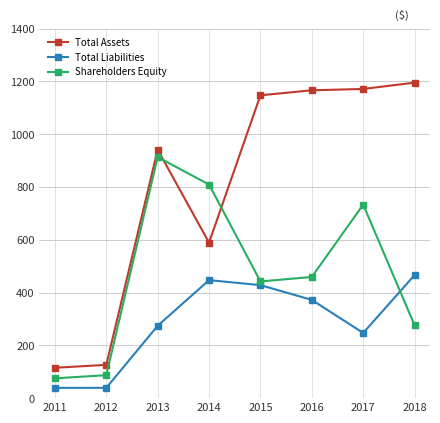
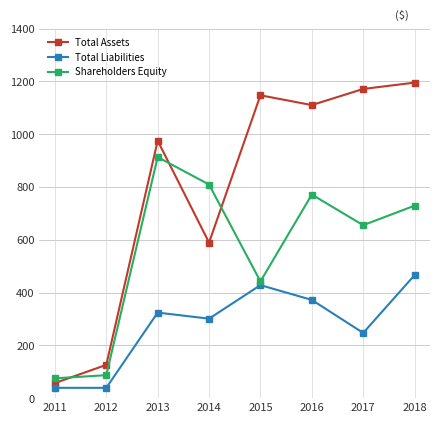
  {
    "Total Assets": {
-     "2011": 120,
+     "2011": 60,
      "2012": 130,
-     "2013": 940,
+     "2013": 980,
      "2014": 590,
      "2015": 1150,
-     "2016": 1170,
+     "2016": 1110,
      "2017": 1170,
      "2018": 1200
    },
    "Total Liabilities": {
      "2011": 40,
      "2012": 40,
-     "2013": 270,
-     "2014": 450,
+     "2013": 320,
+     "2014": 300,
      "2015": 430,
      "2016": 370,
      "2017": 250,
      "2018": 470
    },
    "Shareholders Equity": {
      "2011": 80,
      "2012": 90,
      "2013": 910,
      "2014": 810,
      "2015": 440,
-     "2016": 460,
-     "2017": 730,
-     "2018": 280
+     "2016": 770,
+     "2017": 660,
+     "2018": 730
    }
  }
